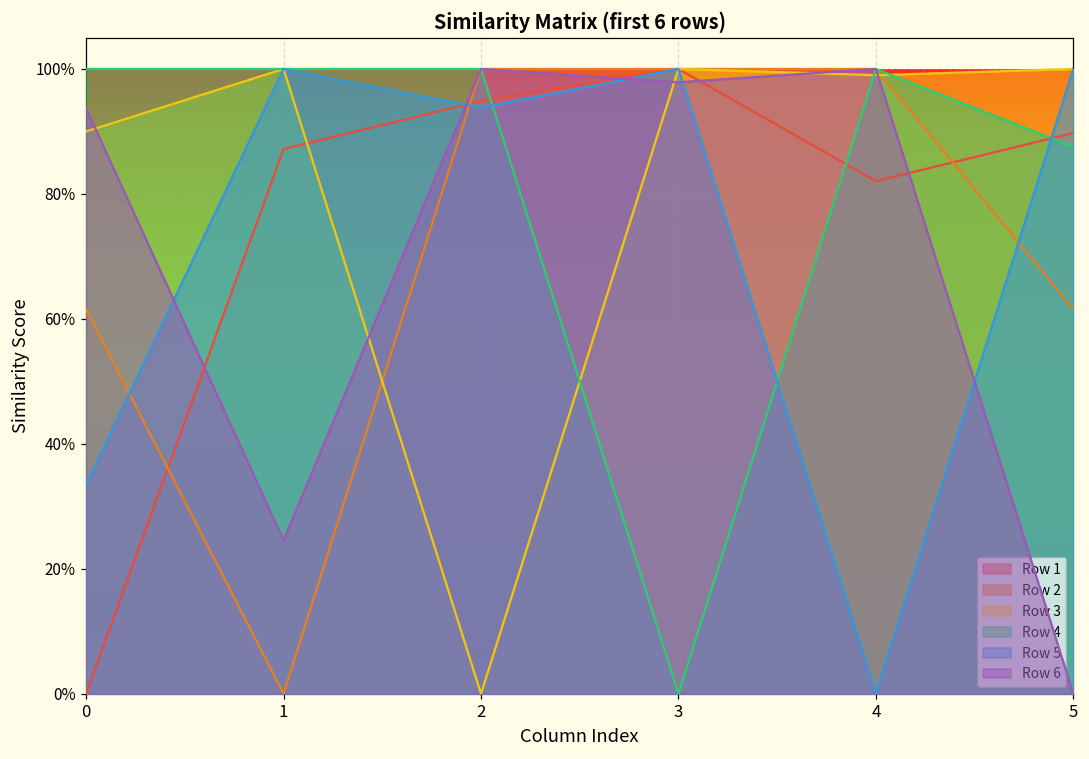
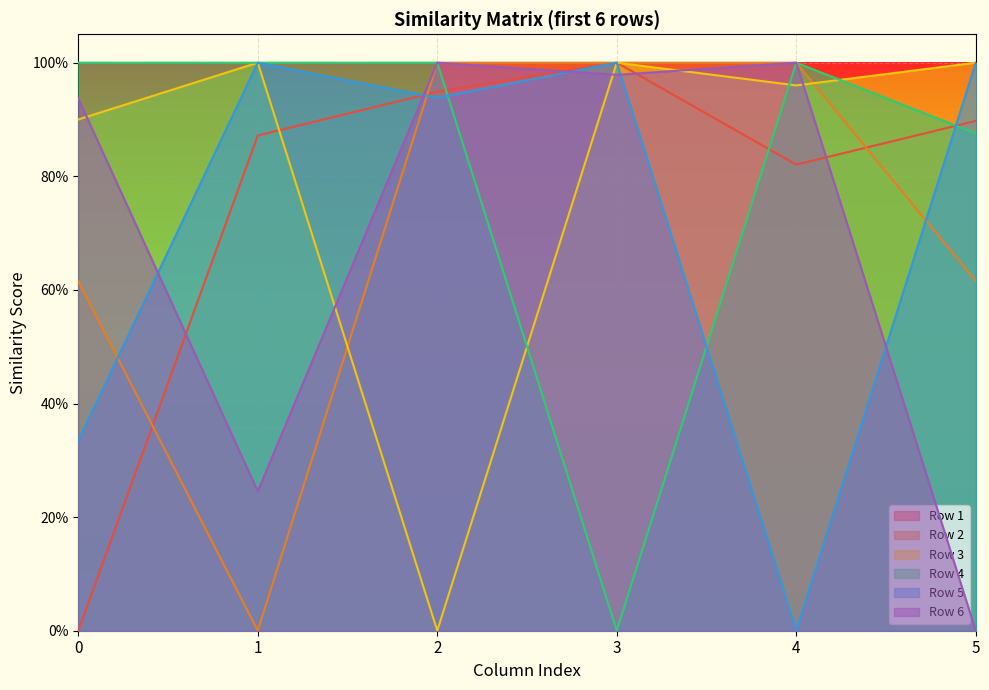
  {
    "Row 3": {
      "0": "90%",
      "2": "0%",
-     "4": "99%"
+     "4": "96%"
    },
    "Row 4": {
      "0": "100%",
      "3": "0%",
      "5": "88%"
    },
    "Row 5": {
      "0": "33%",
      "2": "94%",
      "4": "0%"
    },
    "Row 6": {
      "0": "94%",
      "1": "25%",
      "3": "98%",
      "5": "0%"
    }
  }
